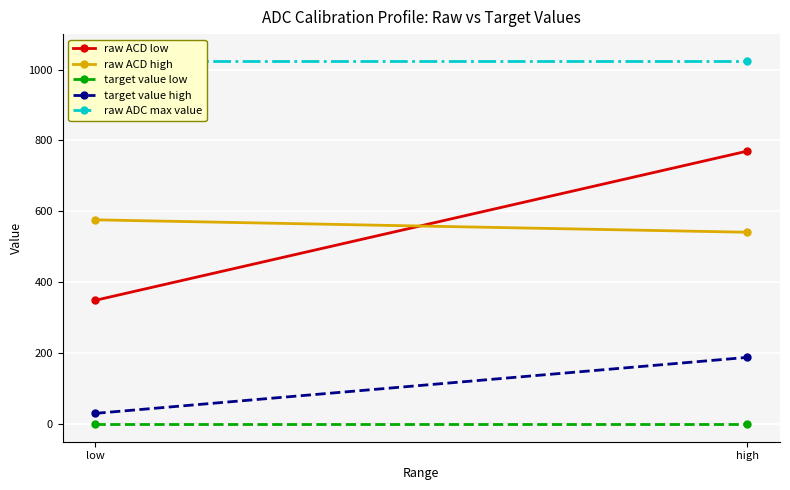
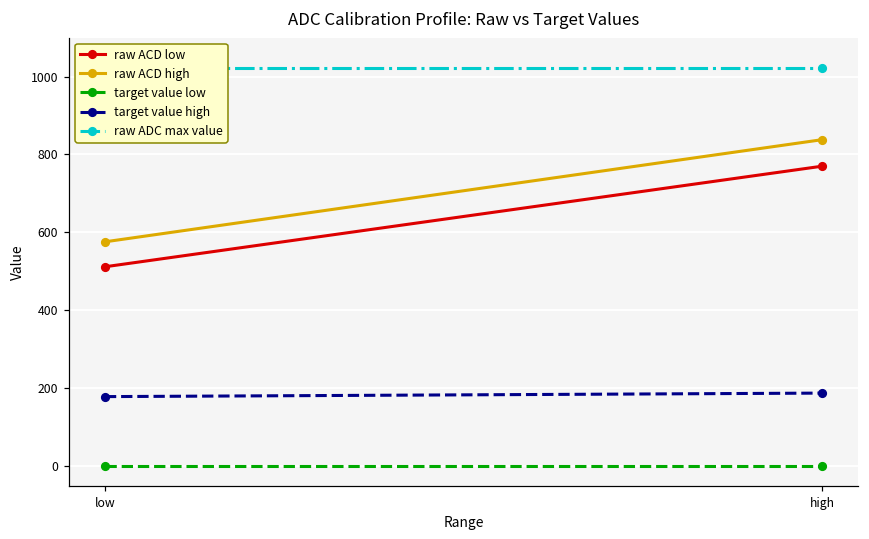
  {
    "raw ACD low": {
-     "low": 350,
+     "low": 510,
      "high": 770
    },
    "raw ACD high": {
      "low": 580,
-     "high": 540
+     "high": 840
    },
    "target value low": {
      "low": 0,
      "high": 0
    },
    "target value high": {
-     "low": 30,
+     "low": 180,
      "high": 190
    },
    "raw ADC max value": {
      "high": 1020
    }
  }
